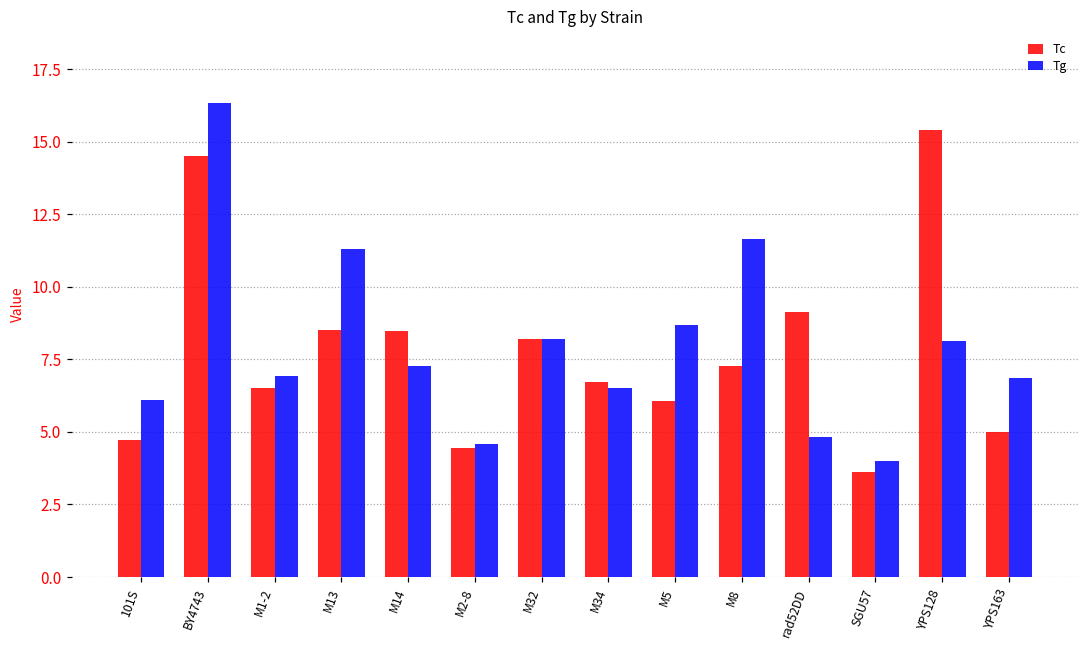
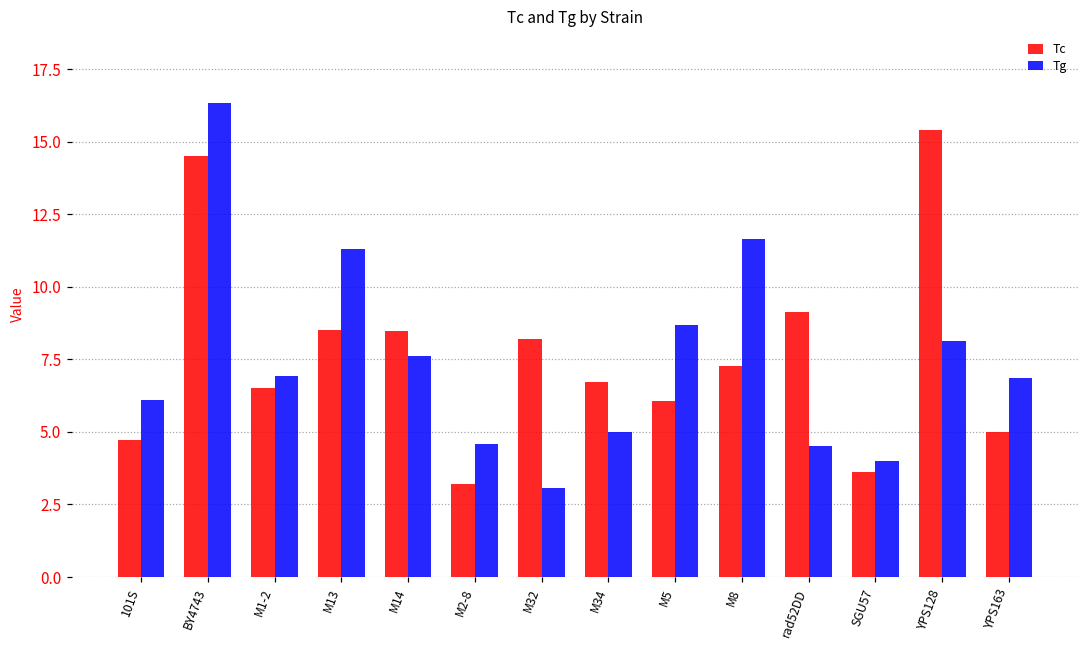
  {
    "Tc": {
      "101S": 4.7,
      "BY4743": 14.5,
      "M1-2": 6.5,
      "M13": 8.5,
      "M14": 8.5,
-     "M2-8": 4.4,
+     "M2-8": 3.2,
      "M32": 8.2,
      "M34": 6.7,
      "M5": 6.1,
      "M8": 7.3,
      "rad52DD": 9.1,
      "SGU57": 3.6,
      "YPS128": 15.4,
      "YPS163": 5.0
    },
    "Tg": {
      "101S": 6.1,
      "BY4743": 16.3,
      "M1-2": 6.9,
      "M13": 11.3,
-     "M14": 7.3,
+     "M14": 7.6,
      "M2-8": 4.6,
-     "M32": 8.2,
-     "M34": 6.5,
+     "M32": 3.1,
+     "M34": 5.0,
      "M5": 8.7,
      "M8": 11.6,
-     "rad52DD": 4.8,
+     "rad52DD": 4.5,
      "SGU57": 4.0,
      "YPS128": 8.1,
      "YPS163": 6.8
    }
  }
